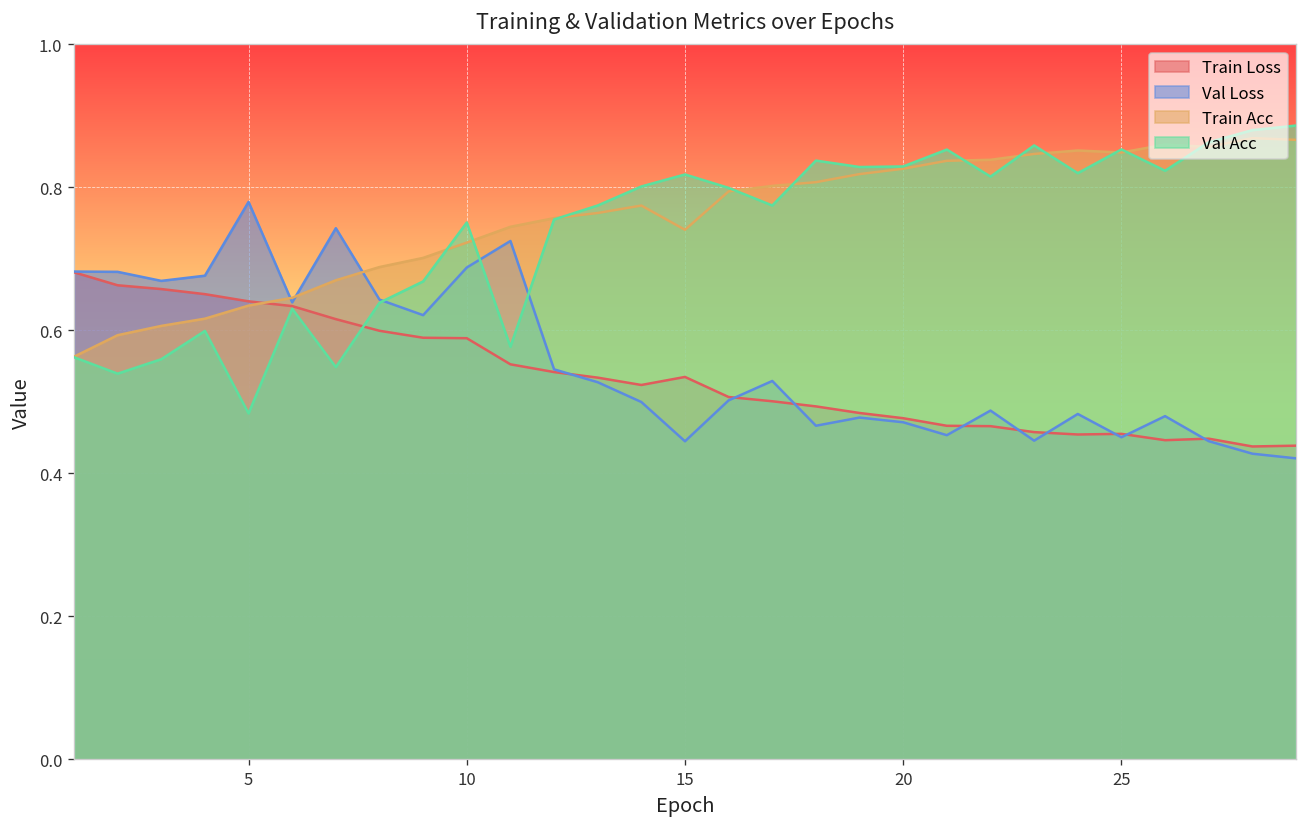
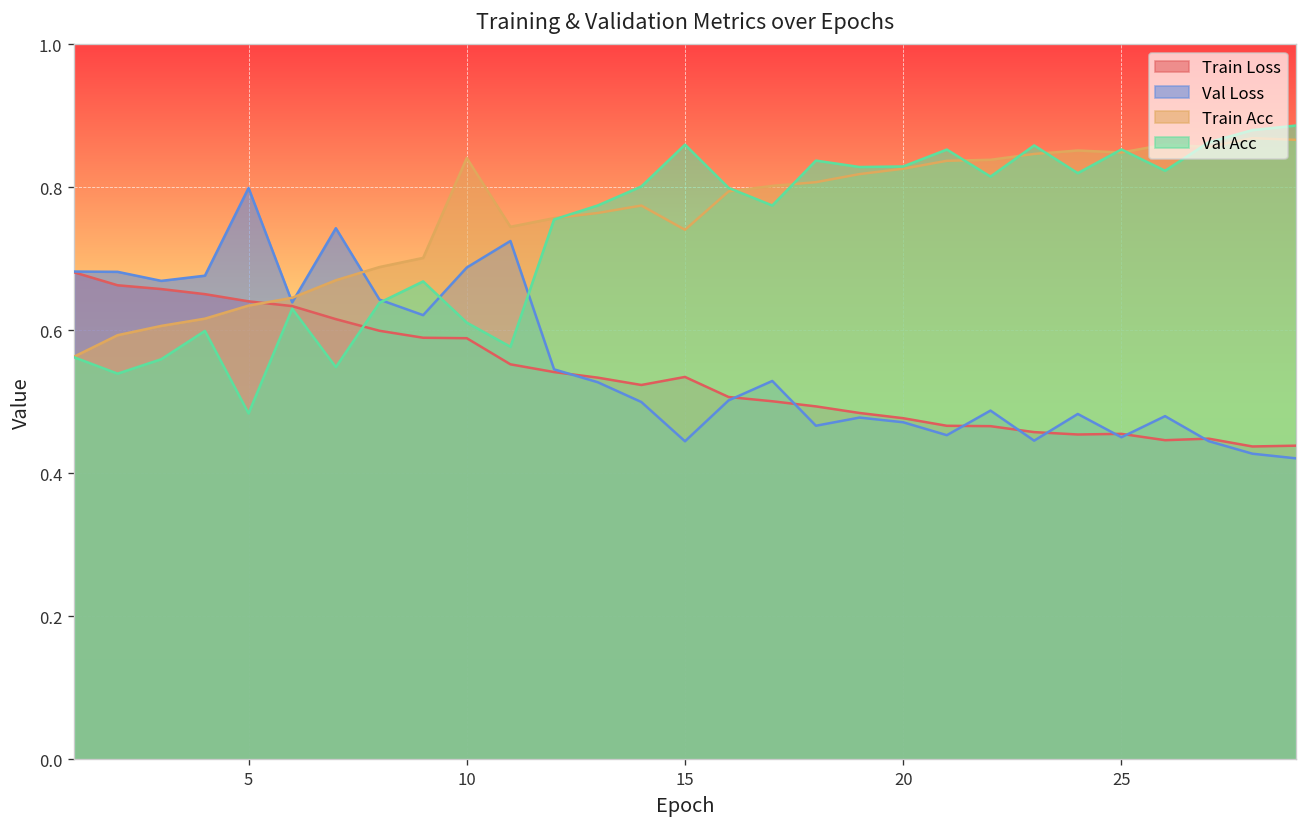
  {
    "Train Loss": {
      "5": 0.64,
      "10": 0.59,
      "15": 0.54,
      "20": 0.48,
      "25": 0.46
    },
    "Val Loss": {
-     "5": 0.78,
+     "5": 0.80,
      "10": 0.69,
      "15": 0.45,
      "20": 0.47,
      "25": 0.45
    },
    "Train Acc": {
      "5": 0.63,
-     "10": 0.72,
+     "10": 0.84,
      "15": 0.74
    },
    "Val Acc": {
      "5": 0.48,
-     "10": 0.75,
-     "15": 0.82
+     "10": 0.61,
+     "15": 0.86
    }
  }
